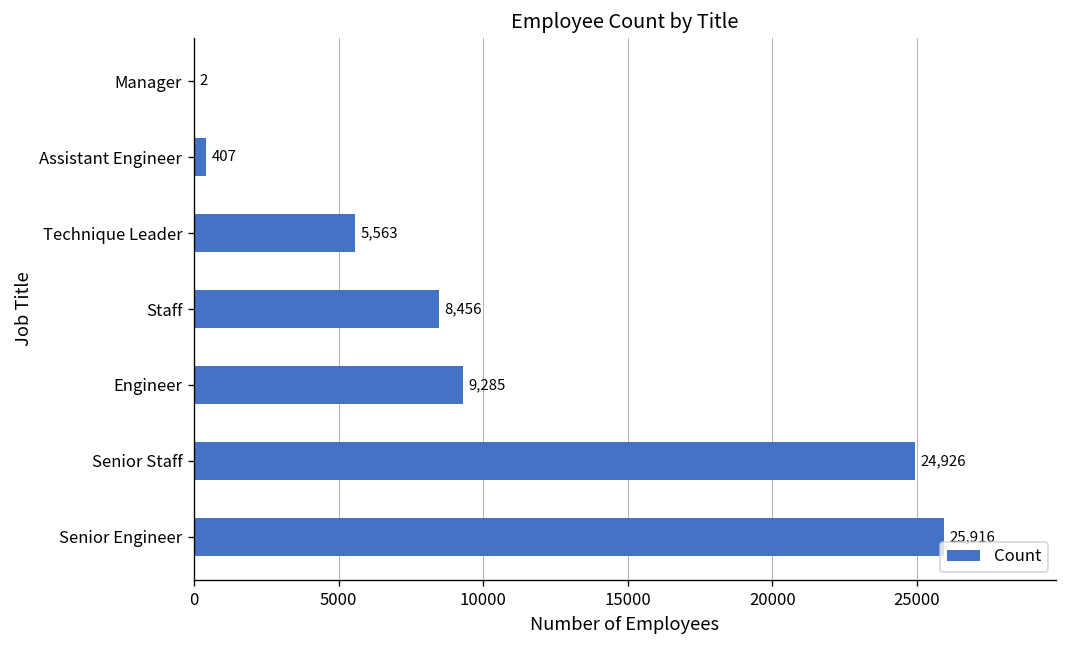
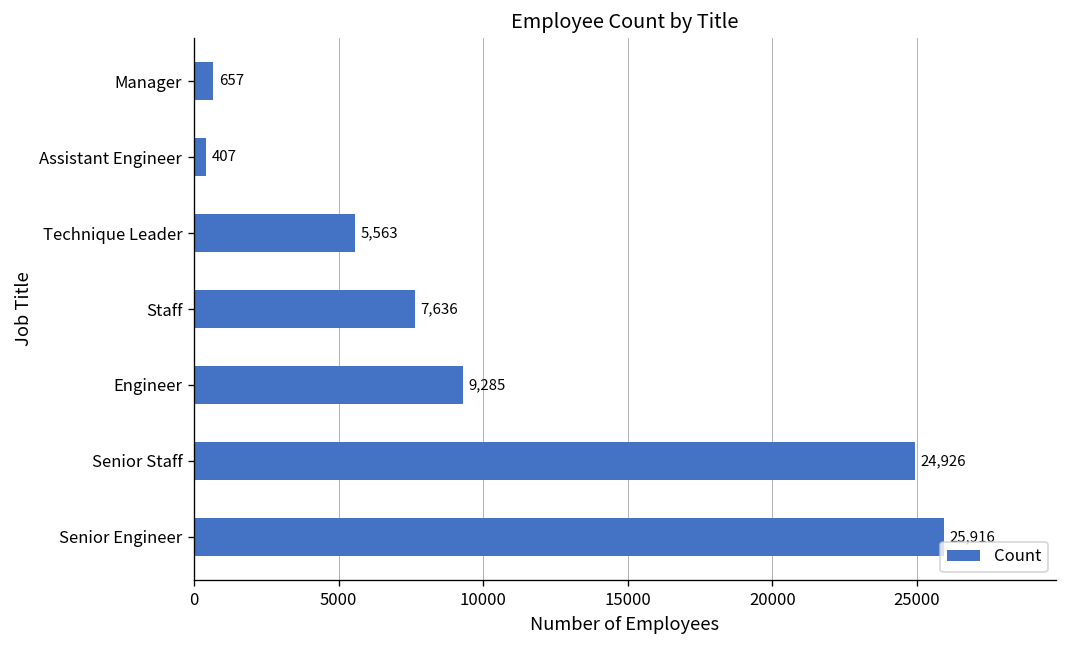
  {
-   "Manager": "2",
+   "Manager": "657",
    "Assistant Engineer": "407",
    "Technique Leader": "5,563",
-   "Staff": "8,456",
+   "Staff": "7,636",
    "Engineer": "9,285",
    "Senior Staff": "24,926"
  }
